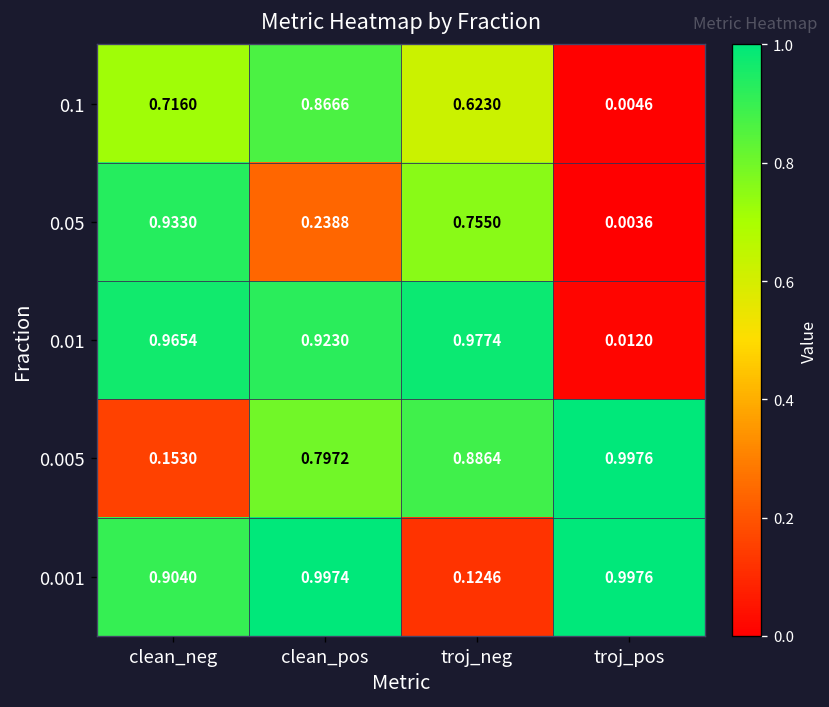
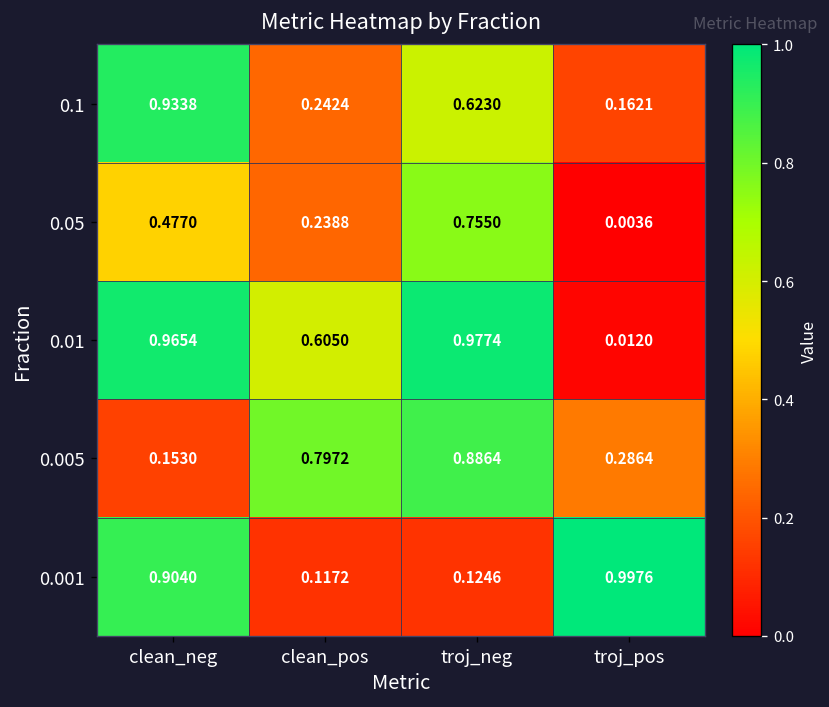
  {
    "0.1": {
-     "clean_neg": 0.7160,
-     "clean_pos": 0.8666,
+     "clean_neg": 0.9338,
+     "clean_pos": 0.2424,
      "troj_neg": 0.6230,
-     "troj_pos": 0.0046
+     "troj_pos": 0.1621
    },
    "0.05": {
-     "clean_neg": 0.9330,
+     "clean_neg": 0.4770,
      "clean_pos": 0.2388,
      "troj_neg": 0.7550,
      "troj_pos": 0.0036
    },
    "0.01": {
      "clean_neg": 0.9654,
-     "clean_pos": 0.9230,
+     "clean_pos": 0.6050,
      "troj_neg": 0.9774,
      "troj_pos": 0.0120
    },
    "0.005": {
      "clean_neg": 0.1530,
      "clean_pos": 0.7972,
      "troj_neg": 0.8864,
-     "troj_pos": 0.9976
+     "troj_pos": 0.2864
    },
    "0.001": {
      "clean_neg": 0.9040,
-     "clean_pos": 0.9974,
+     "clean_pos": 0.1172,
      "troj_neg": 0.1246,
      "troj_pos": 0.9976
    }
  }
